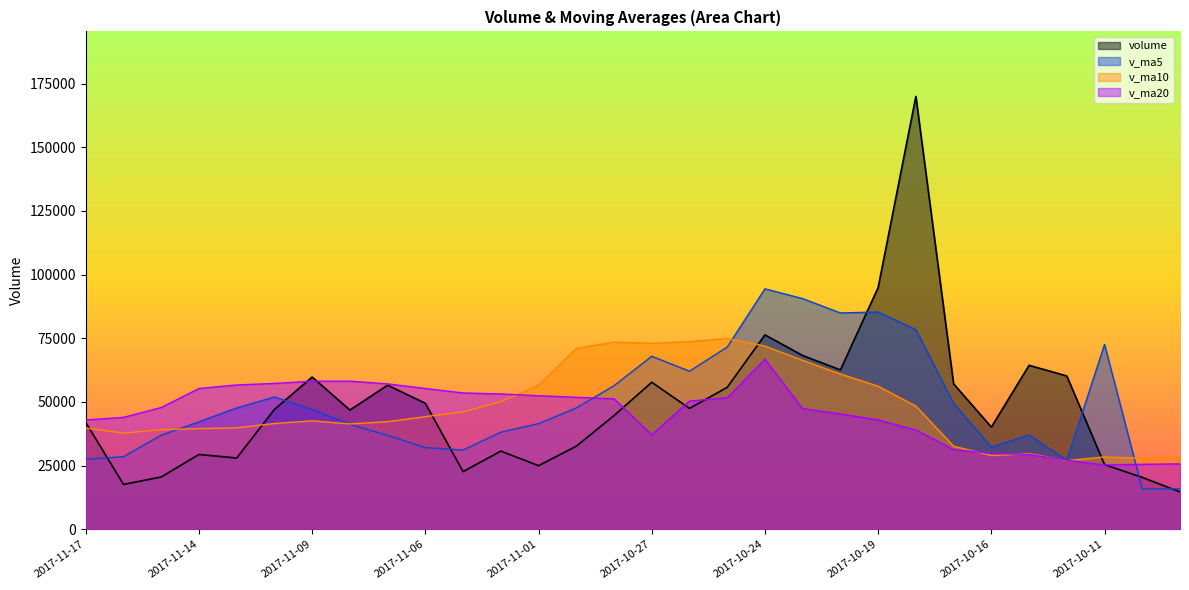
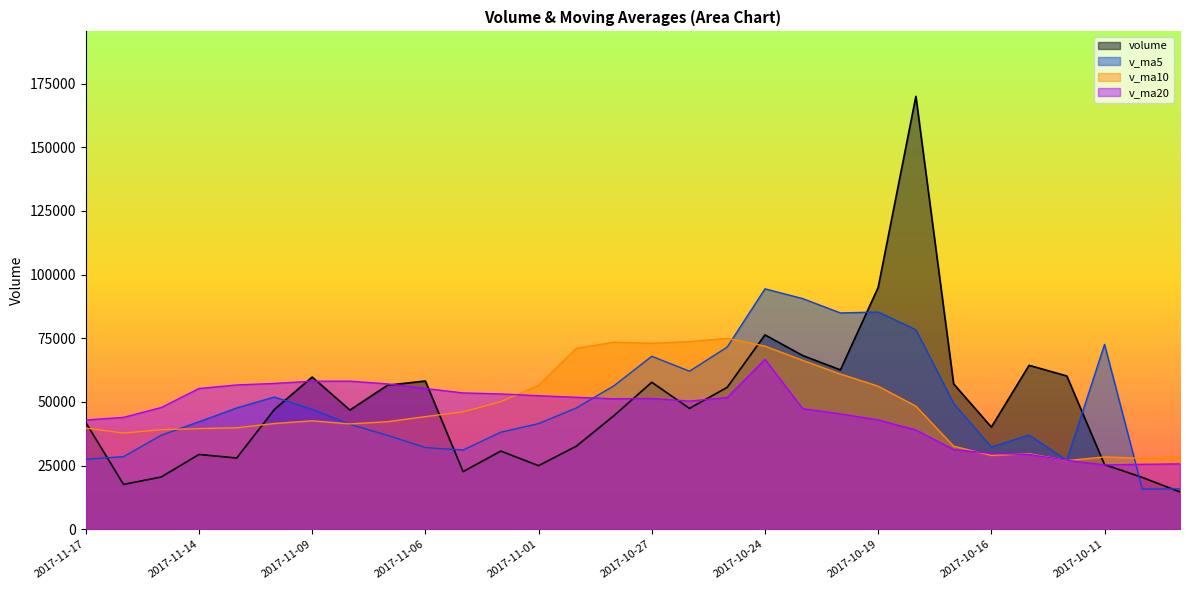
  {
    "volume": {
      "2017-11-14": 29000,
      "2017-11-09": 60000,
-     "2017-11-06": 49000,
+     "2017-11-06": 58000,
      "2017-11-01": 25000,
      "2017-10-27": 58000,
      "2017-10-24": 76000,
      "2017-10-19": 95000,
      "2017-10-16": 40000
    },
    "v_ma5": {
      "2017-11-17": 27000,
      "2017-11-14": 42000,
      "2017-11-09": 47000,
      "2017-11-06": 32000,
      "2017-11-01": 41000,
      "2017-10-27": 68000,
      "2017-10-24": 94000,
      "2017-10-19": 85000,
      "2017-10-16": 32000,
      "2017-10-11": 73000
    },
    "v_ma10": {
      "2017-11-17": 40000,
      "2017-11-14": 40000,
      "2017-11-09": 43000,
      "2017-11-06": 44000,
      "2017-11-01": 57000,
      "2017-10-27": 73000,
      "2017-10-24": 72000,
      "2017-10-19": 56000,
      "2017-10-11": 28000
    },
    "v_ma20": {
      "2017-11-14": 55000,
      "2017-11-09": 58000,
      "2017-11-06": 55000,
      "2017-11-01": 52000,
-     "2017-10-27": 37000,
+     "2017-10-27": 51000,
      "2017-10-24": 67000,
      "2017-10-19": 43000
    }
  }
